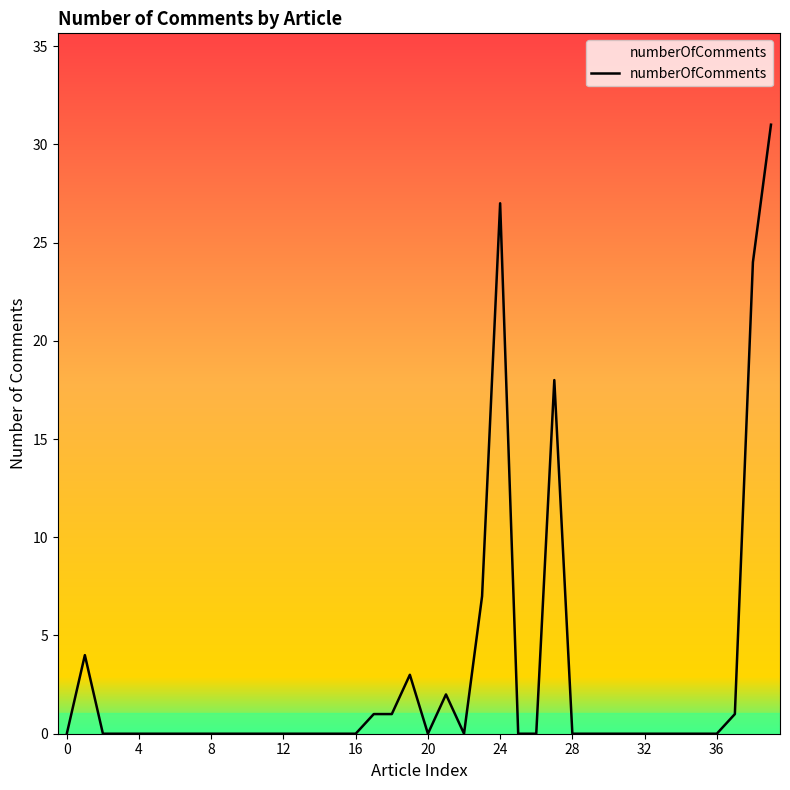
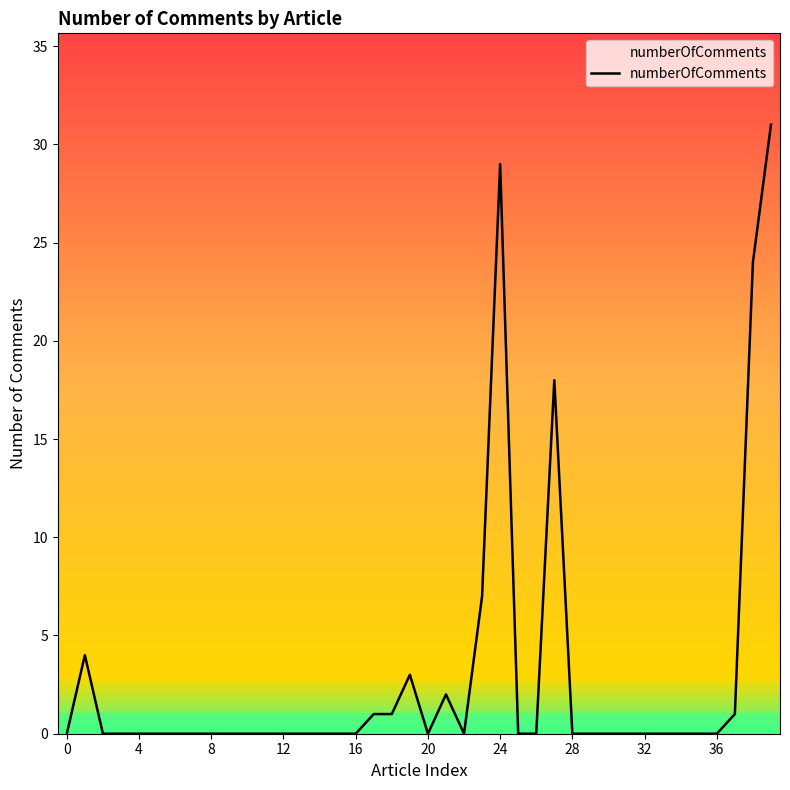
  {
-   "24": 27
+   "24": 29
  }
